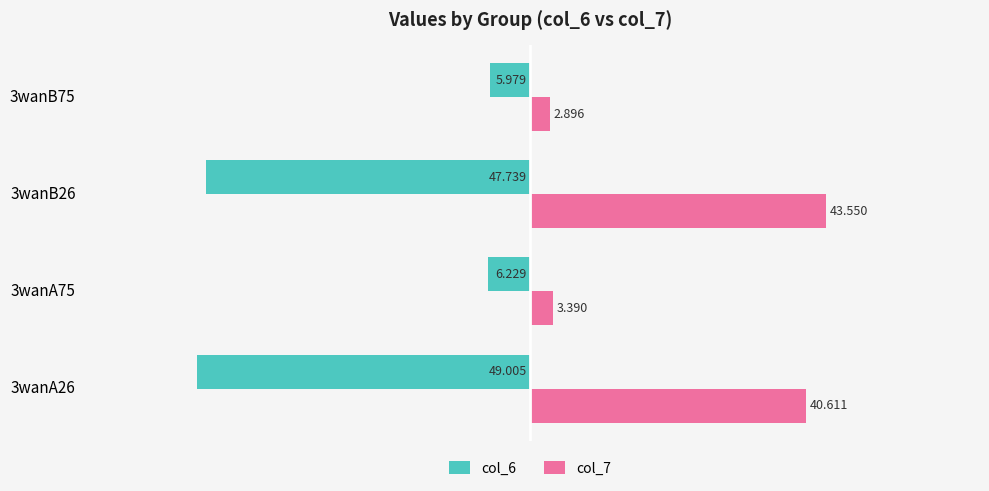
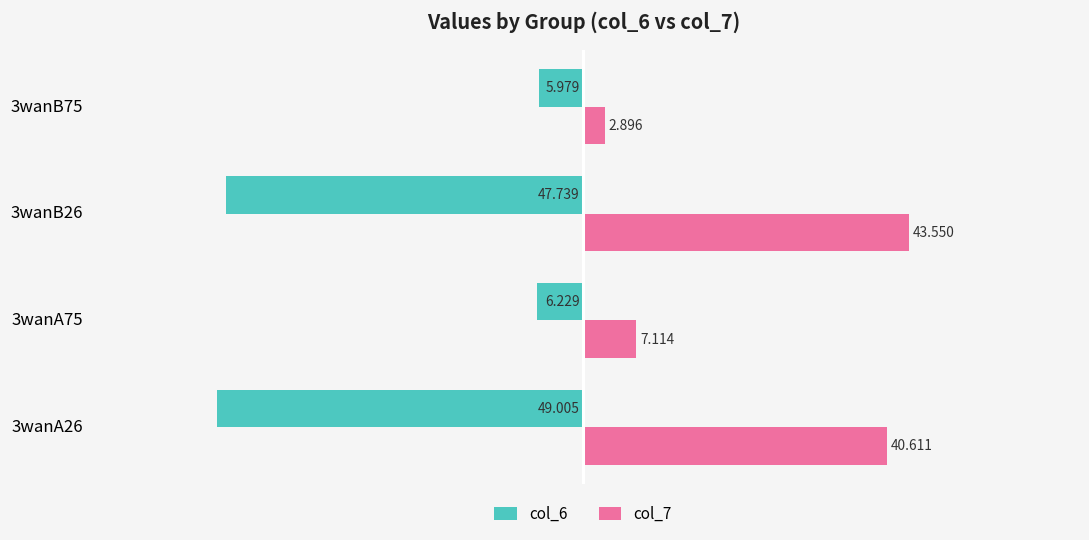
  {
    "col_7": {
      "3wanB75": 2.896,
      "3wanB26": 43.550,
-     "3wanA75": 3.390,
+     "3wanA75": 7.114,
      "3wanA26": 40.611
    }
  }
